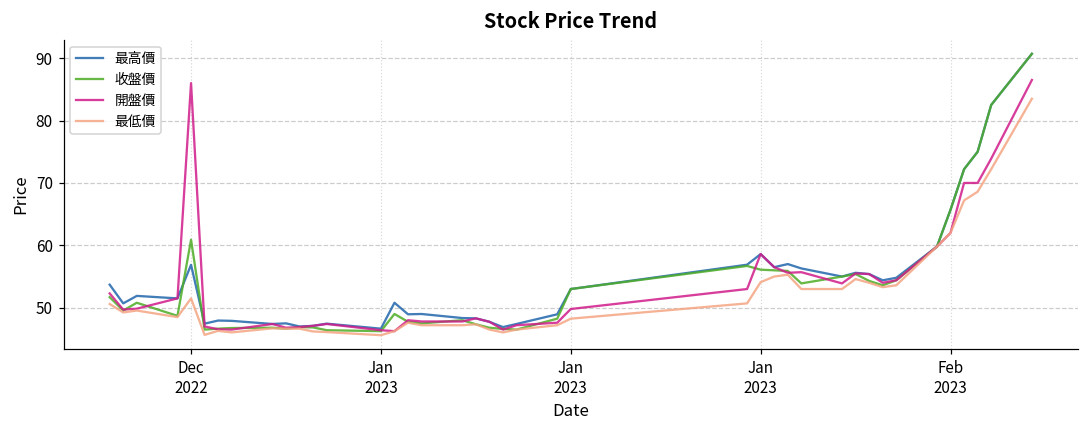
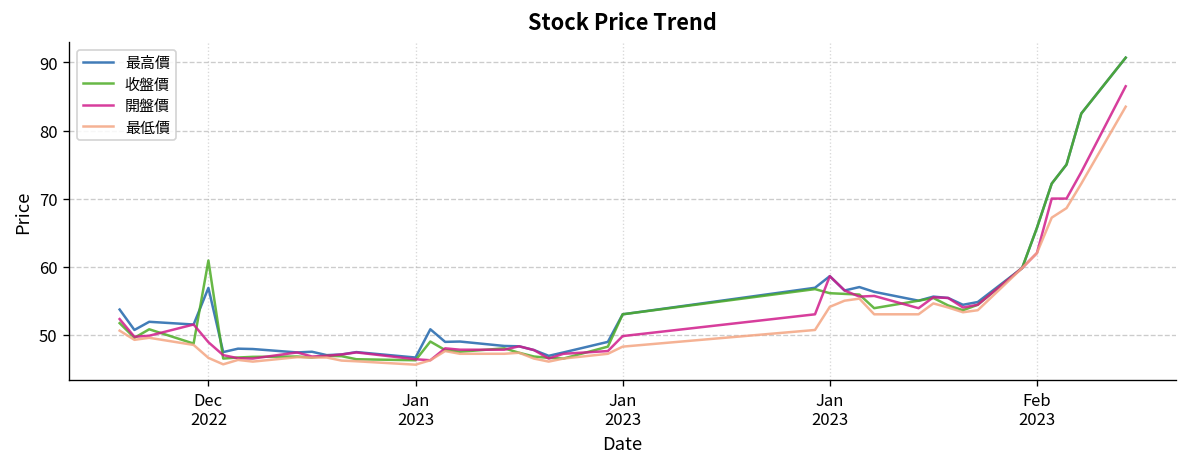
  {
    "最高價": {
      "Dec 2022": 57
    },
    "收盤價": {
      "Dec 2022": 61
    },
    "開盤價": {
-     "Dec 2022": 86
+     "Dec 2022": 49
    },
    "最低價": {
-     "Dec 2022": 52
+     "Dec 2022": 47
    }
  }
